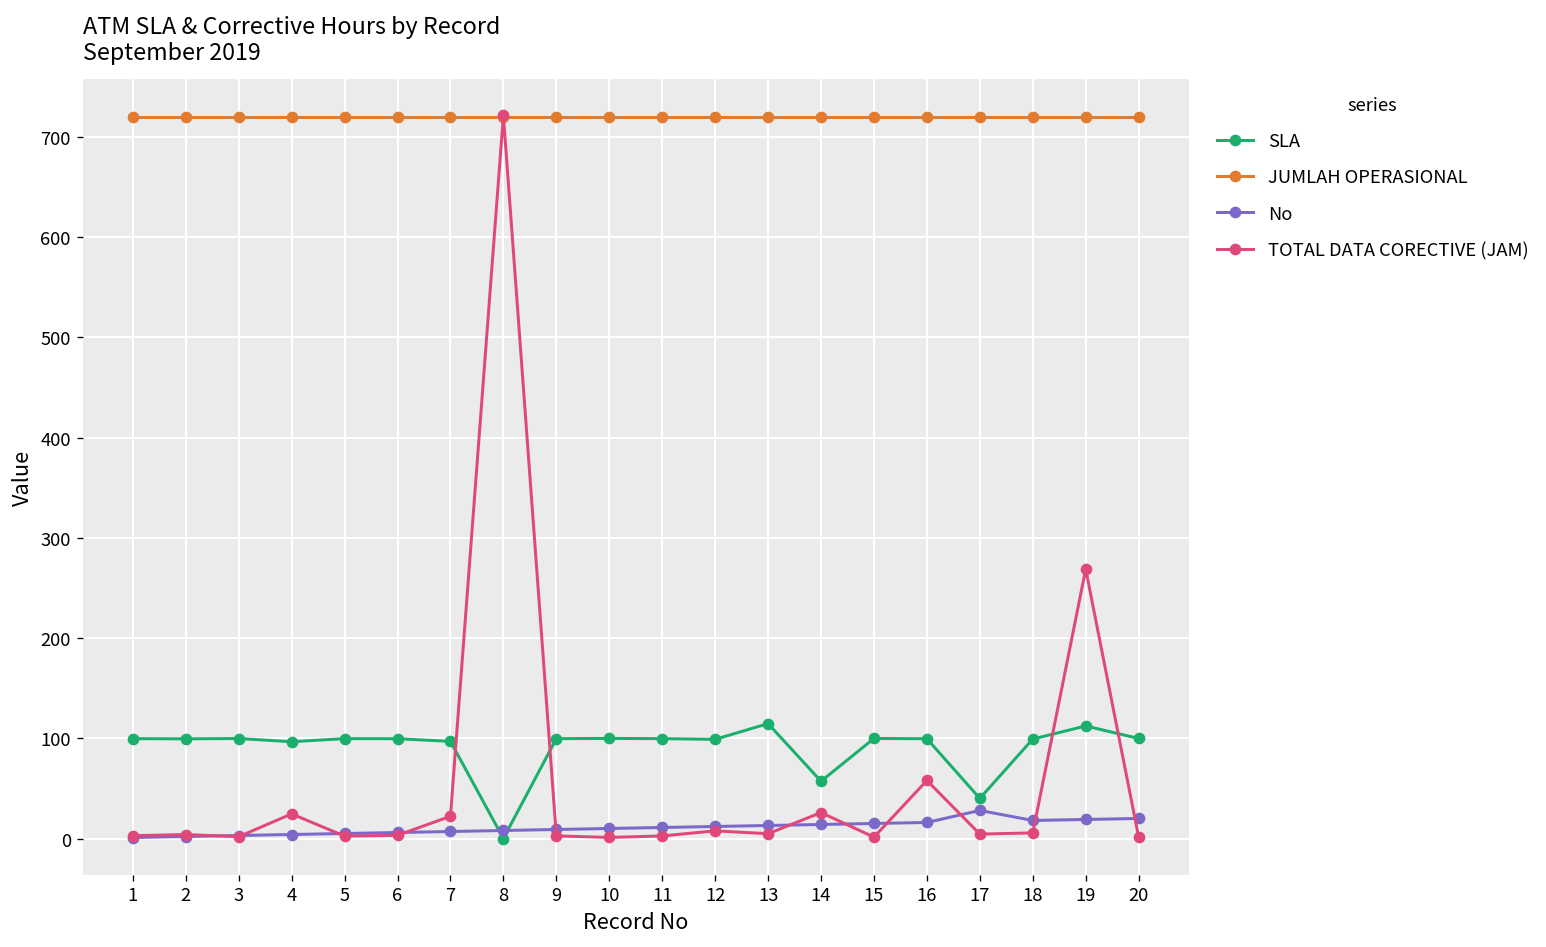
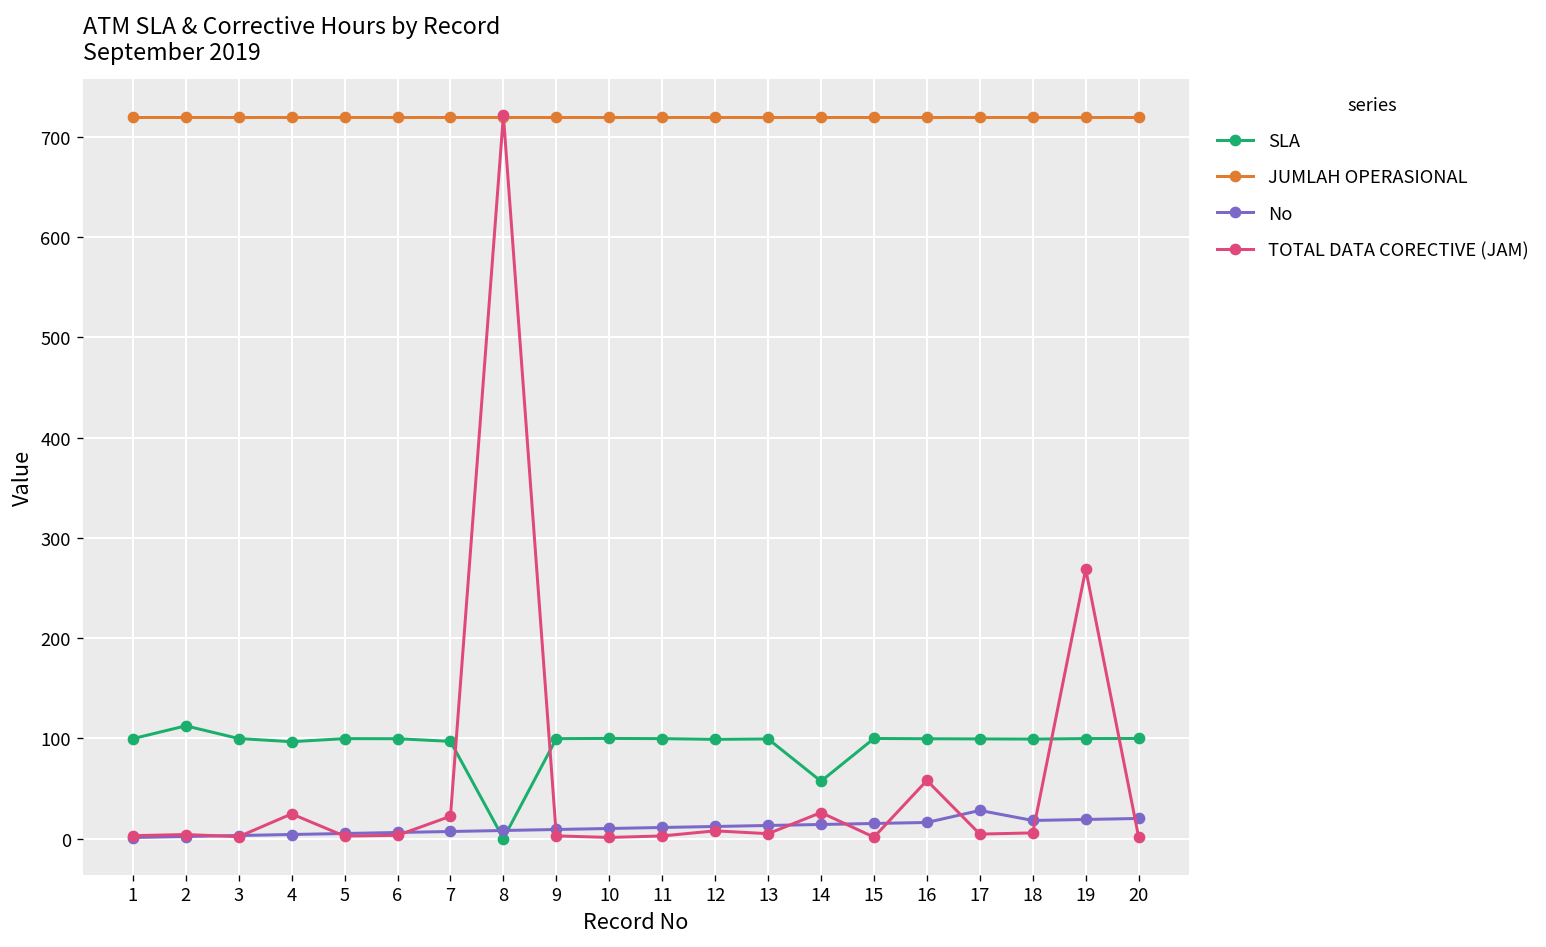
  {
    "SLA": {
      "1": 100,
-     "2": 100,
+     "2": 110,
      "3": 100,
      "4": 100,
      "5": 100,
      "6": 100,
      "7": 100,
      "8": 0,
      "9": 100,
      "10": 100,
      "11": 100,
      "12": 100,
-     "13": 110,
+     "13": 100,
      "14": 60,
      "15": 100,
      "16": 100,
-     "17": 40,
+     "17": 100,
      "18": 100,
-     "19": 110,
+     "19": 100,
      "20": 100
    },
    "JUMLAH OPERASIONAL": {
      "1": 720,
      "2": 720,
      "3": 720,
      "4": 720,
      "5": 720,
      "6": 720,
      "7": 720,
      "9": 720,
      "10": 720,
      "11": 720,
      "12": 720,
      "13": 720,
      "14": 720,
      "15": 720,
      "16": 720,
      "17": 720,
      "18": 720,
      "19": 720,
      "20": 720
    },
    "No": {
      "4": 0,
      "7": 10,
      "8": 10,
      "9": 10,
      "10": 10,
      "11": 10,
      "12": 10,
      "13": 10,
      "14": 10,
      "15": 20,
      "16": 20,
      "17": 30,
      "18": 20,
      "19": 20,
      "20": 20
    },
    "TOTAL DATA CORECTIVE (JAM)": {
      "4": 20,
      "7": 20,
      "9": 0,
      "10": 0,
      "11": 0,
      "12": 10,
      "13": 0,
      "14": 30,
      "15": 0,
      "16": 60,
      "17": 0,
      "18": 10,
      "19": 270,
      "20": 0
    }
  }
